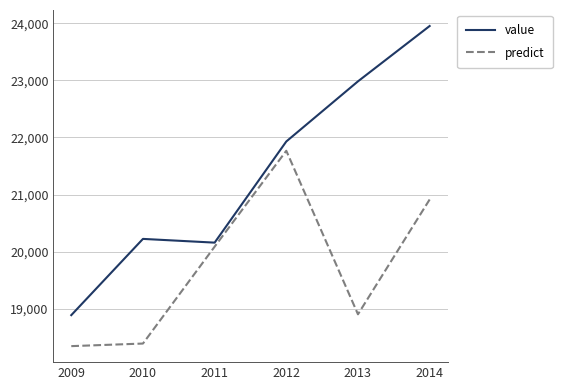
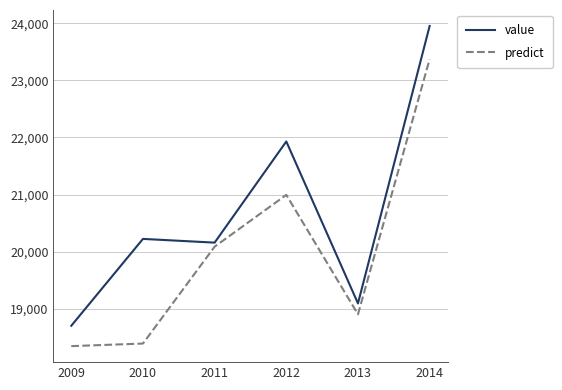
  {
    "value": {
-     "2009": "18,900",
+     "2009": "18,700",
      "2010": "20,200",
      "2011": "20,200",
      "2012": "21,900",
-     "2013": "23,000",
+     "2013": "19,100",
      "2014": "24,000"
    },
    "predict": {
      "2009": "18,300",
      "2010": "18,400",
      "2011": "20,100",
-     "2012": "21,800",
+     "2012": "21,000",
      "2013": "18,900",
-     "2014": "20,900"
+     "2014": "23,400"
    }
  }
